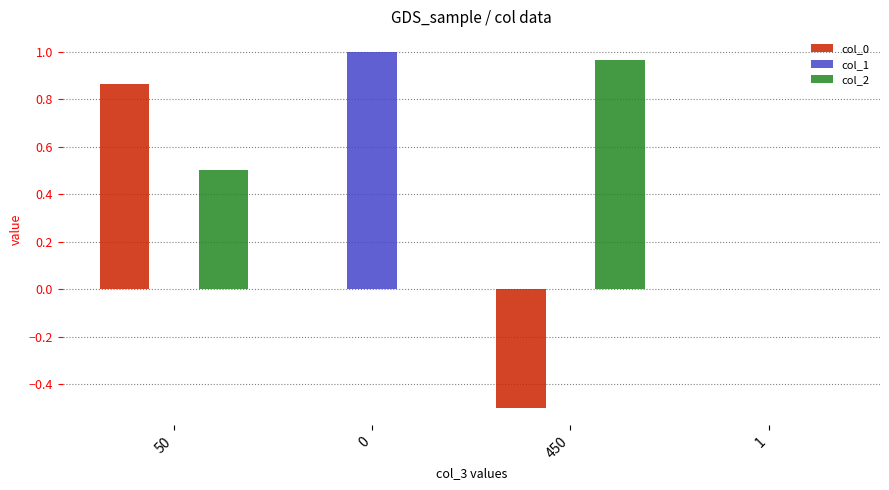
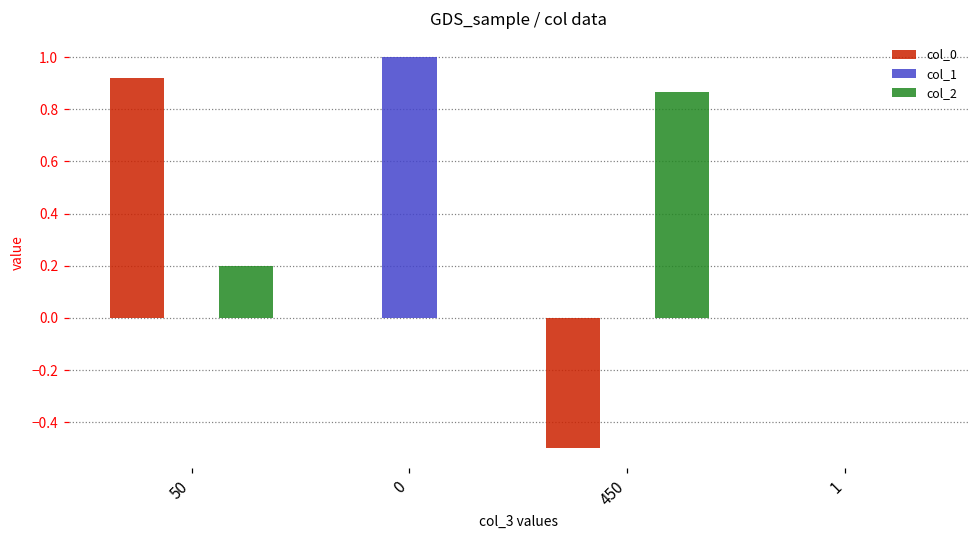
  {
    "col_0": {
-     "50": 0.87,
+     "50": 0.92,
      "0": 0.00,
      "450": -0.50,
      "1": 0.00
    },
    "col_1": {
      "50": 0.00,
      "0": 1.00,
      "450": 0.00,
      "1": 0.00
    },
    "col_2": {
-     "50": 0.5,
+     "50": 0.2,
      "0": 0.00,
-     "450": 0.97,
+     "450": 0.87,
      "1": 0.00
    }
  }
